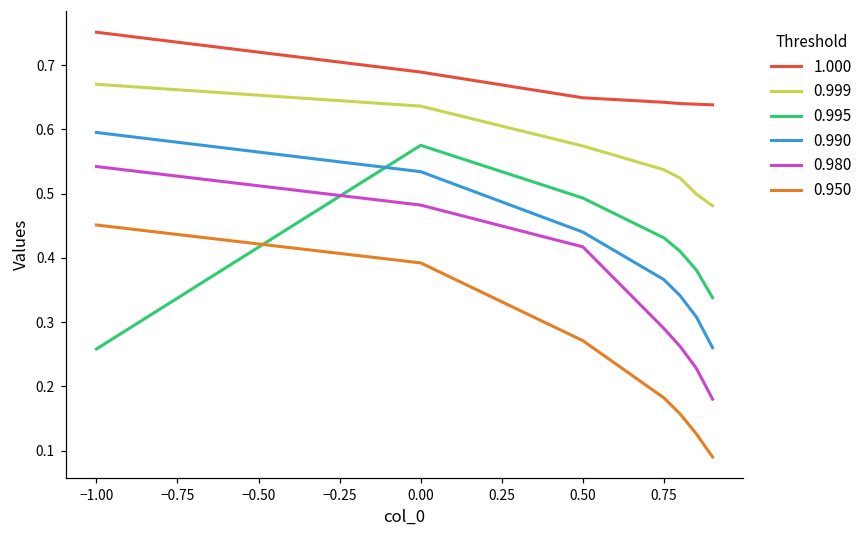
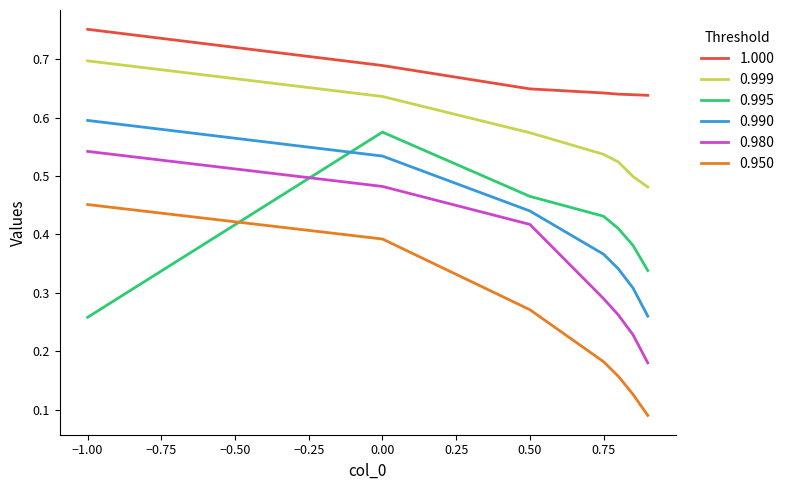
  {
    "0.999": {
-     "−1.00": 0.67,
+     "−1.00": 0.70,
      "0.00": 0.64,
      "0.50": 0.57,
      "0.75": 0.54
    },
    "0.995": {
      "−1.00": 0.26,
      "0.00": 0.58,
-     "0.50": 0.49,
+     "0.50": 0.47,
      "0.75": 0.43
    },
    "0.990": {
      "−1.00": 0.60,
      "0.00": 0.53,
      "0.50": 0.44,
      "0.75": 0.37
    },
    "0.980": {
      "−1.00": 0.54,
      "0.00": 0.48,
      "0.50": 0.42,
      "0.75": 0.29
    }
  }
